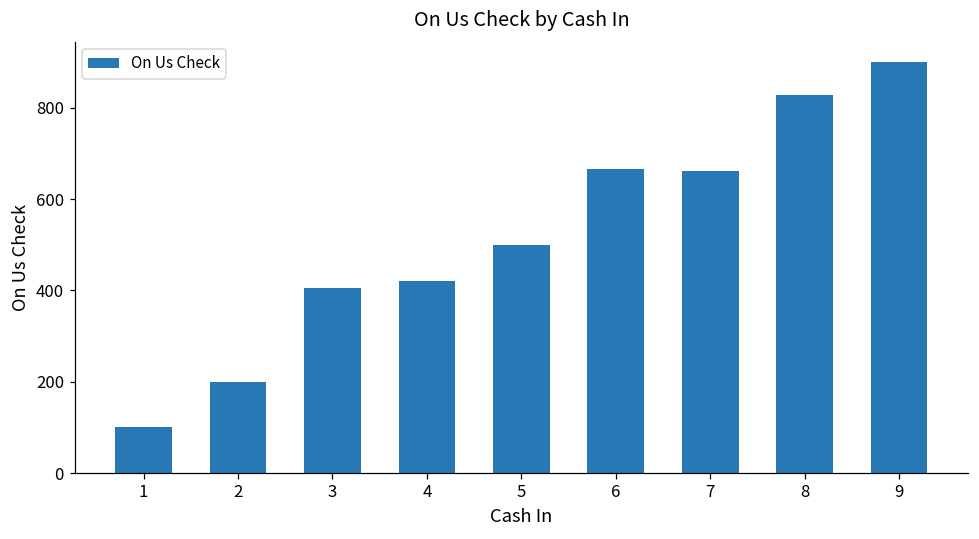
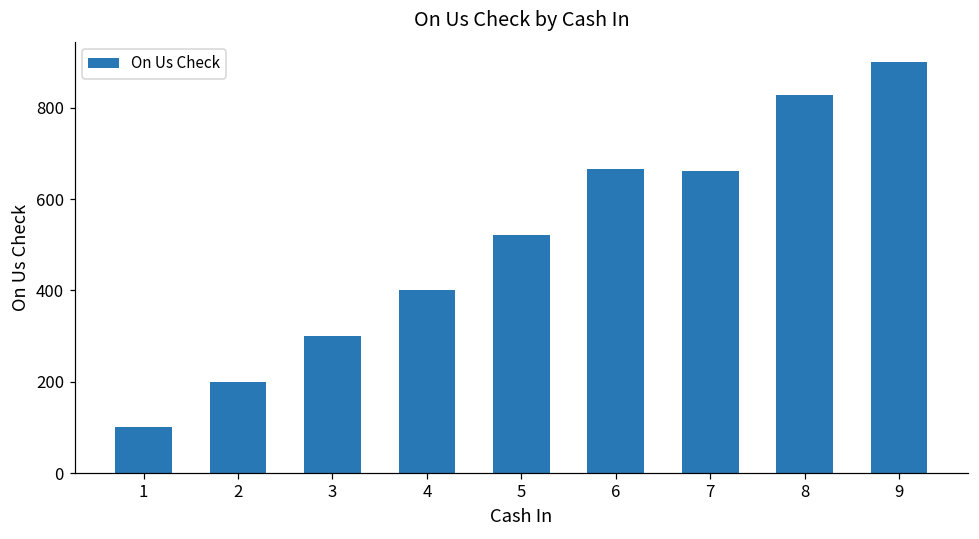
  {
    "1": 100,
    "2": 200,
-   "3": 410,
-   "4": 420,
-   "5": 500,
+   "3": 300,
+   "4": 400,
+   "5": 520,
    "6": 670,
    "7": 660,
    "8": 830,
    "9": 900
  }
